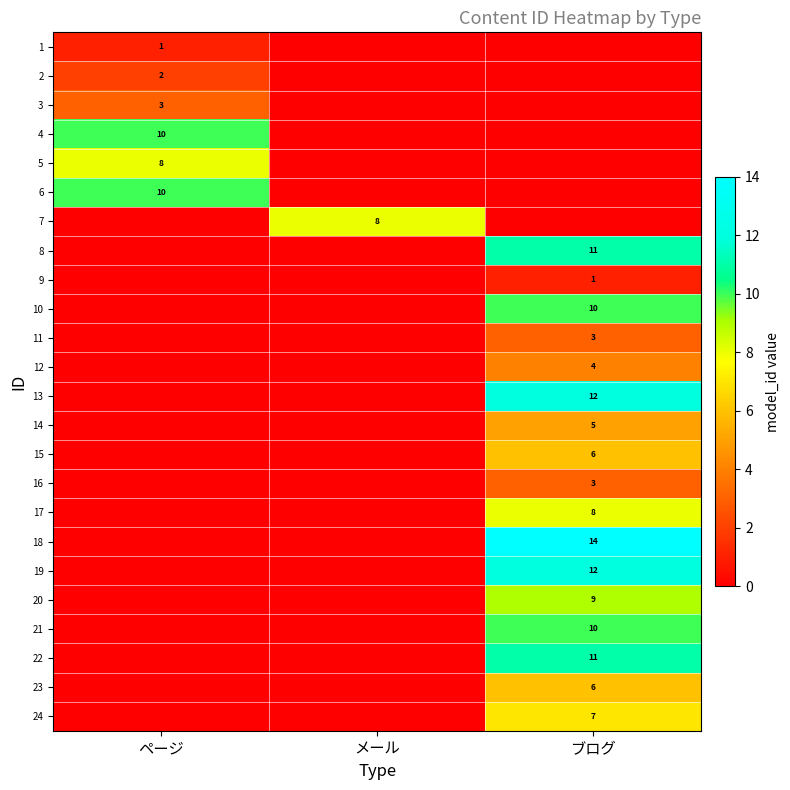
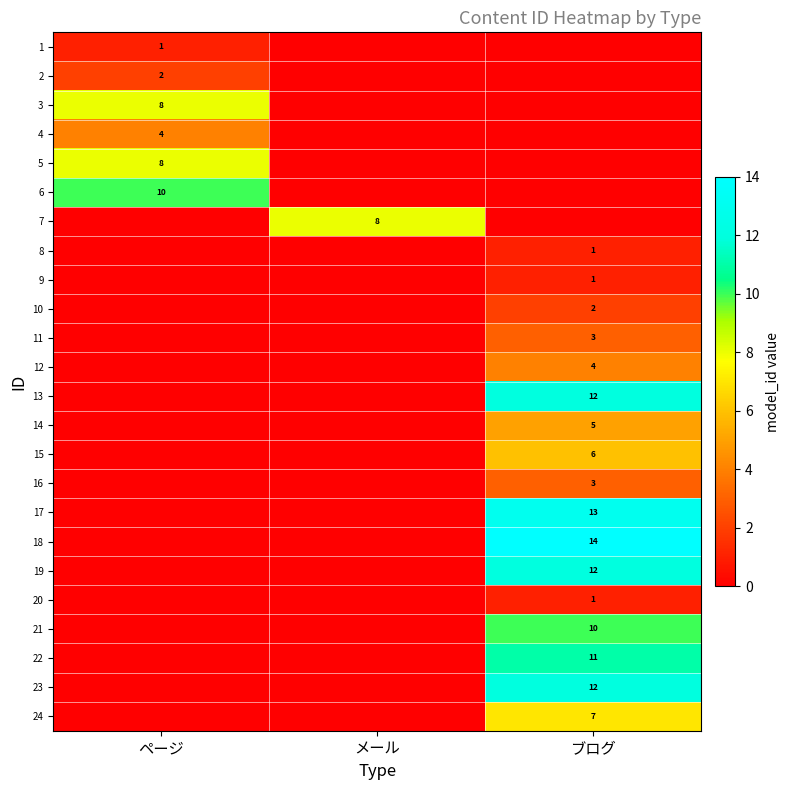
  {
    "1": {
      "ページ": 1
    },
    "2": {
      "ページ": 2
    },
    "3": {
-     "ページ": 3
+     "ページ": 8
    },
    "4": {
-     "ページ": 10
+     "ページ": 4
    },
    "5": {
      "ページ": 8
    },
    "6": {
      "ページ": 10
    },
    "7": {
      "メール": 8
    },
    "8": {
-     "ブログ": 11
+     "ブログ": 1
    },
    "9": {
      "ブログ": 1
    },
    "10": {
-     "ブログ": 10
+     "ブログ": 2
    },
    "11": {
      "ブログ": 3
    },
    "12": {
      "ブログ": 4
    },
    "13": {
      "ブログ": 12
    },
    "14": {
      "ブログ": 5
    },
    "15": {
      "ブログ": 6
    },
    "16": {
      "ブログ": 3
    },
    "17": {
-     "ブログ": 8
+     "ブログ": 13
    },
    "18": {
      "ブログ": 14
    },
    "19": {
      "ブログ": 12
    },
    "20": {
-     "ブログ": 9
+     "ブログ": 1
    },
    "21": {
      "ブログ": 10
    },
    "22": {
      "ブログ": 11
    },
    "23": {
-     "ブログ": 6
+     "ブログ": 12
    },
    "24": {
      "ブログ": 7
    }
  }
